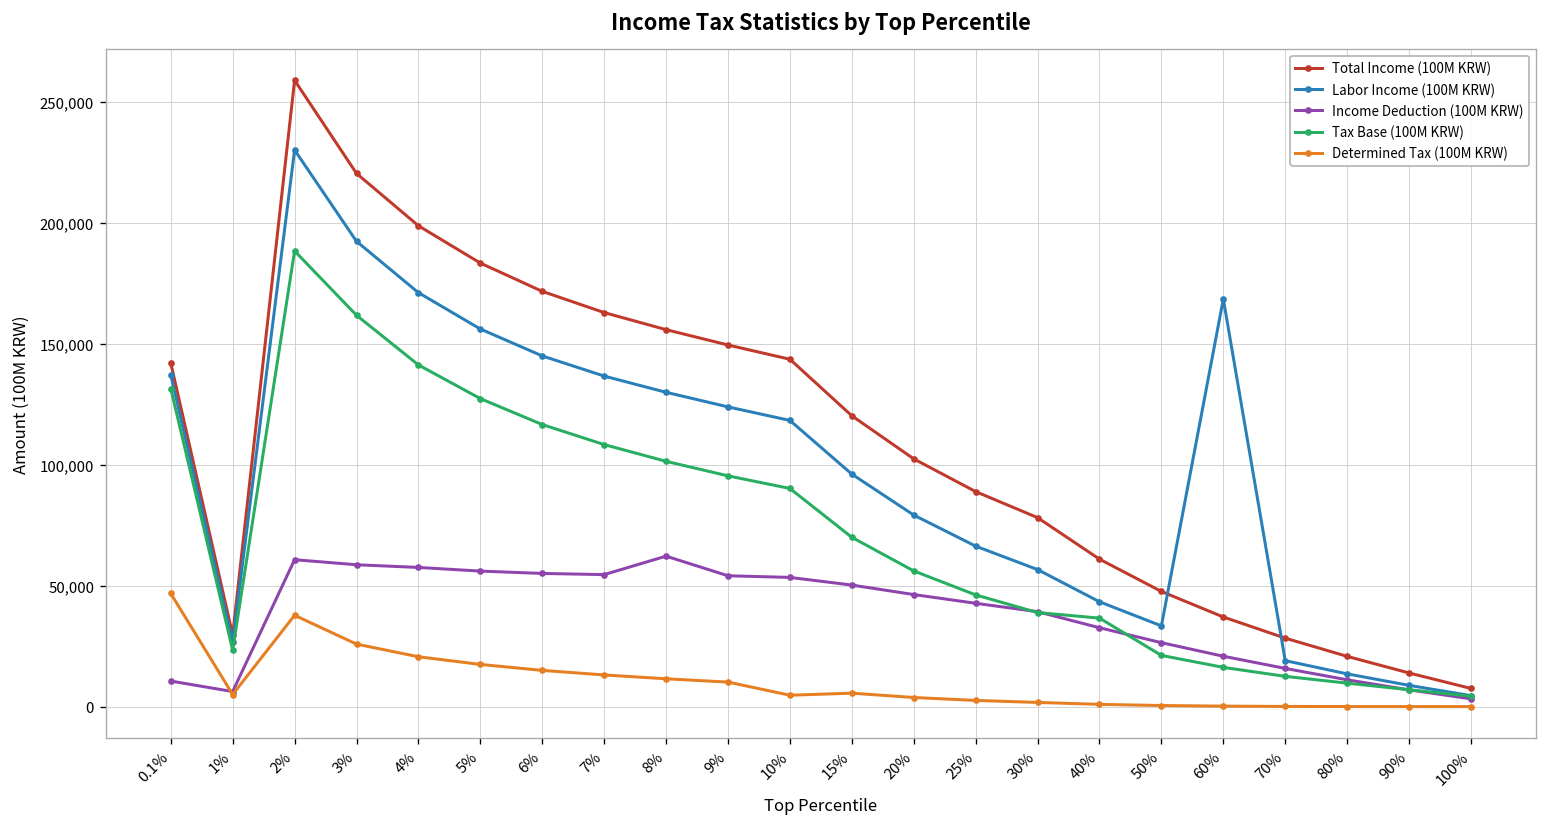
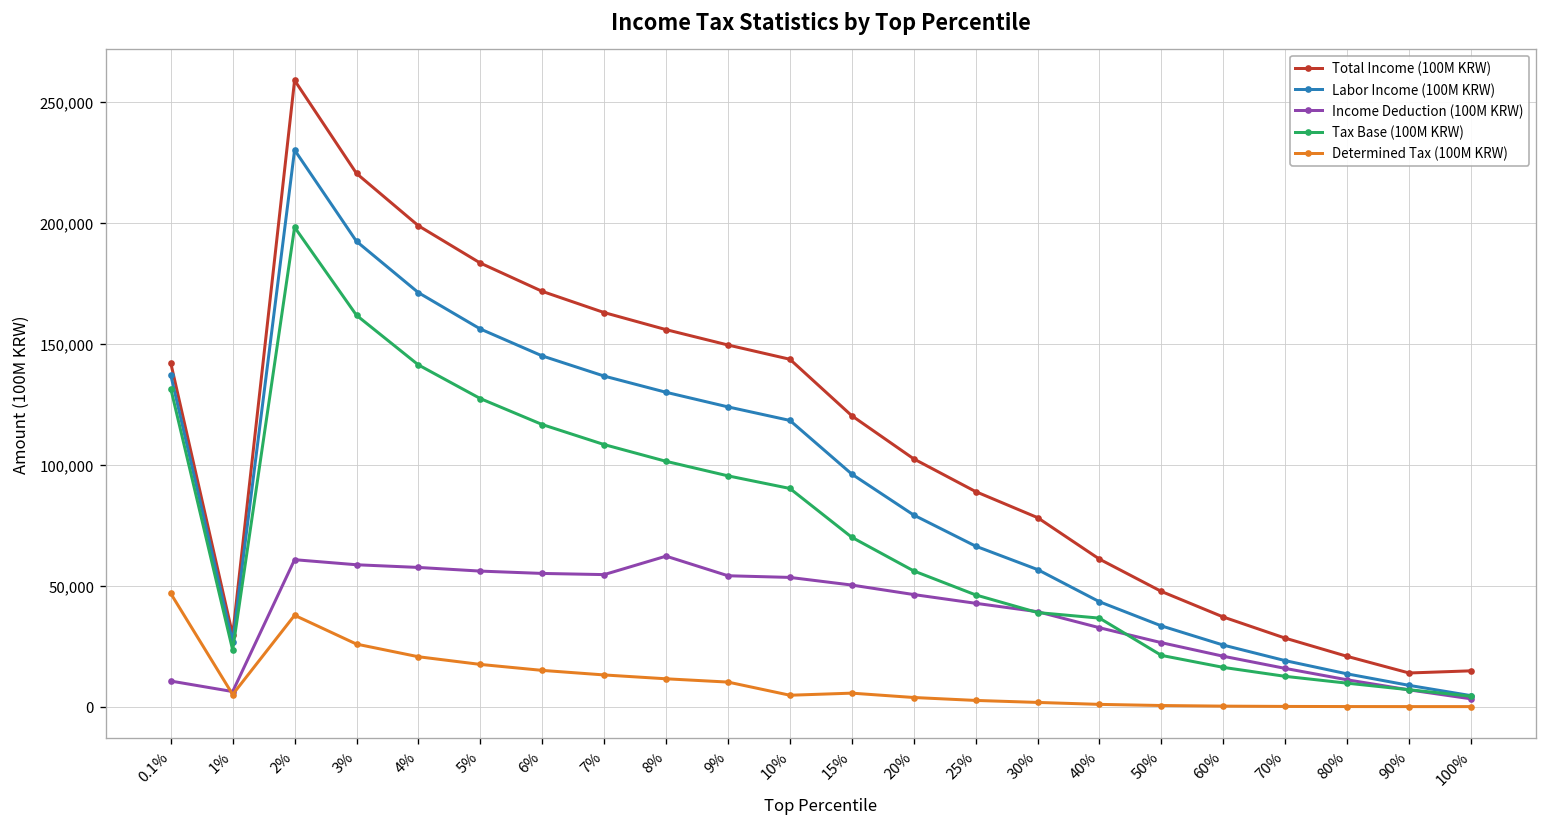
  {
    "Total Income (100M KRW)": {
      "0.1%": "142,000",
      "1%": "30,000",
      "2%": "259,000",
      "3%": "220,000",
      "4%": "199,000",
      "5%": "183,000",
      "6%": "172,000",
      "7%": "163,000",
      "8%": "156,000",
      "9%": "150,000",
      "10%": "144,000",
      "15%": "120,000",
      "20%": "102,000",
      "25%": "89,000",
      "30%": "78,000",
      "40%": "61,000",
      "50%": "48,000",
      "60%": "37,000",
      "70%": "28,000",
      "80%": "21,000",
      "90%": "14,000",
-     "100%": "8,000"
+     "100%": "15,000"
    },
    "Labor Income (100M KRW)": {
      "0.1%": "137,000",
      "1%": "27,000",
      "2%": "230,000",
      "3%": "192,000",
      "4%": "171,000",
      "5%": "156,000",
      "6%": "145,000",
      "7%": "137,000",
      "8%": "130,000",
      "9%": "124,000",
      "10%": "118,000",
      "15%": "96,000",
      "20%": "79,000",
      "25%": "66,000",
      "30%": "57,000",
      "40%": "43,000",
      "50%": "33,000",
-     "60%": "169,000",
+     "60%": "25,000",
      "70%": "19,000",
      "80%": "14,000",
      "90%": "9,000"
    },
    "Income Deduction (100M KRW)": {
      "0.1%": "11,000",
      "2%": "61,000",
      "3%": "59,000",
      "4%": "58,000",
      "5%": "56,000",
      "6%": "55,000",
      "7%": "55,000",
      "8%": "62,000",
      "9%": "54,000",
      "10%": "53,000",
      "15%": "50,000",
      "20%": "46,000",
      "25%": "43,000",
      "40%": "33,000",
      "50%": "26,000",
      "60%": "21,000",
      "70%": "16,000",
      "80%": "11,000"
    },
    "Tax Base (100M KRW)": {
      "0.1%": "132,000",
      "1%": "23,000",
-     "2%": "188,000",
+     "2%": "198,000",
      "3%": "162,000",
      "4%": "141,000",
      "5%": "127,000",
      "6%": "117,000",
      "7%": "108,000",
      "8%": "101,000",
      "9%": "95,000",
      "10%": "90,000",
      "15%": "70,000",
      "20%": "56,000",
      "25%": "46,000",
      "40%": "37,000",
      "50%": "21,000",
      "60%": "16,000",
      "70%": "13,000",
      "80%": "10,000"
    },
    "Determined Tax (100M KRW)": {
      "0.1%": "47,000",
      "2%": "38,000",
      "3%": "26,000",
      "4%": "21,000",
      "5%": "17,000",
      "6%": "15,000",
      "7%": "13,000",
      "8%": "12,000",
      "9%": "10,000",
      "10%": "5,000",
      "15%": "6,000",
      "20%": "4,000",
      "25%": "3,000",
      "30%": "2,000",
      "40%": "1,000",
      "50%": "0",
      "60%": "0",
      "70%": "0",
      "80%": "0",
      "90%": "0",
      "100%": "0"
    }
  }
